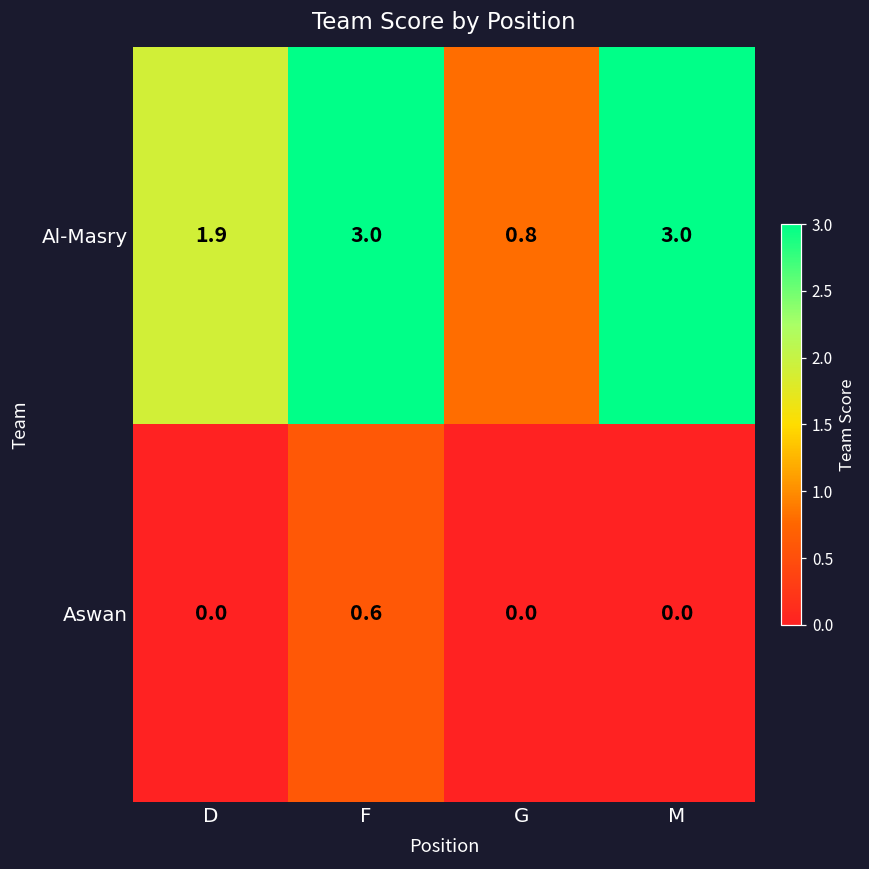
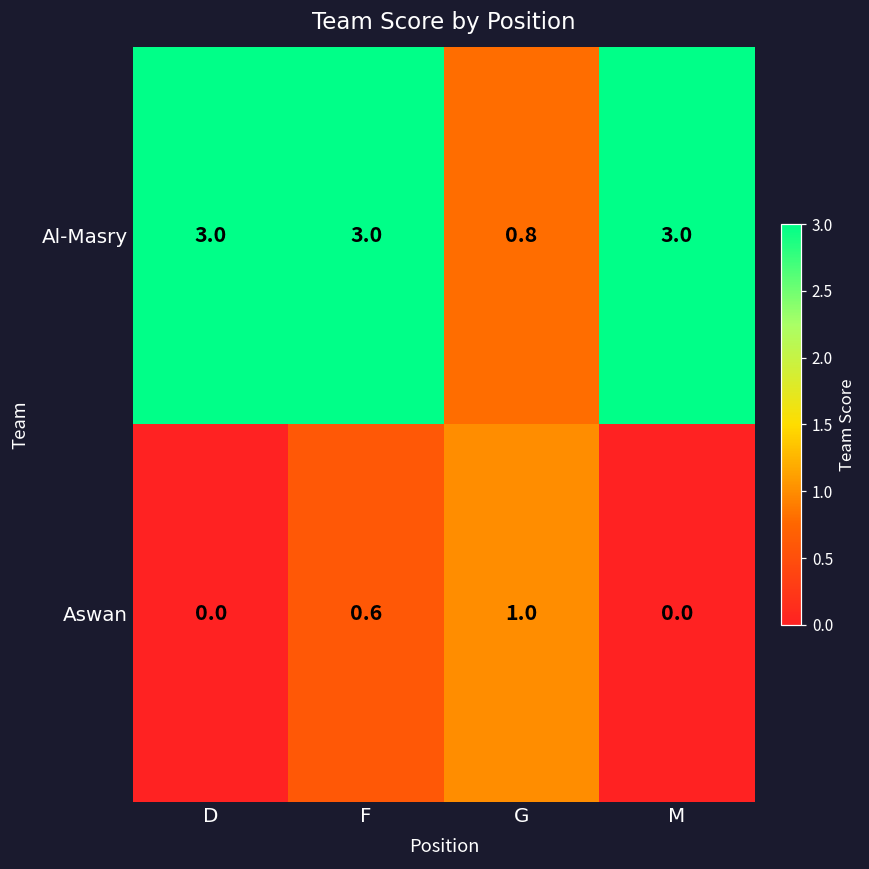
  {
    "Al-Masry": {
-     "D": 1.9,
+     "D": 3.0,
      "F": 3.0,
      "G": 0.8,
      "M": 3.0
    },
    "Aswan": {
      "D": 0.0,
      "F": 0.6,
-     "G": 0.0,
+     "G": 1.0,
      "M": 0.0
    }
  }
